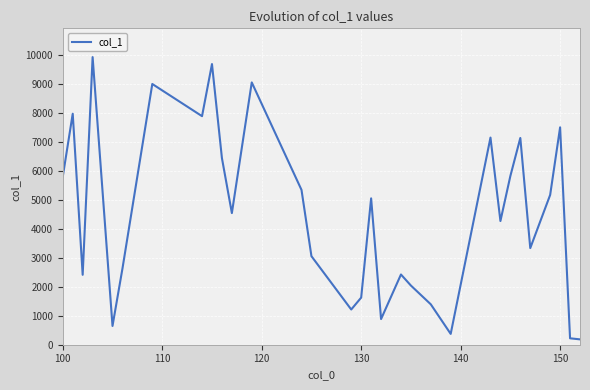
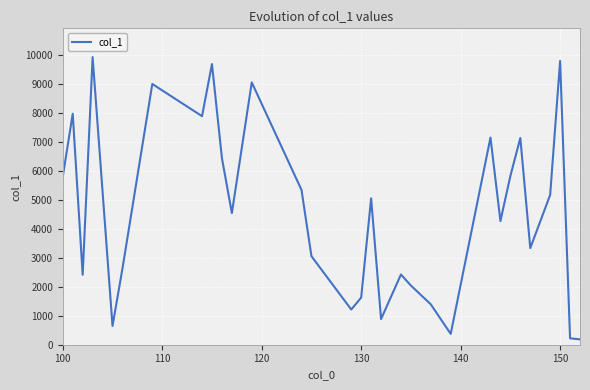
  {
    "100": 5800,
    "130": 1600,
-   "150": 7500
+   "150": 9800
  }
